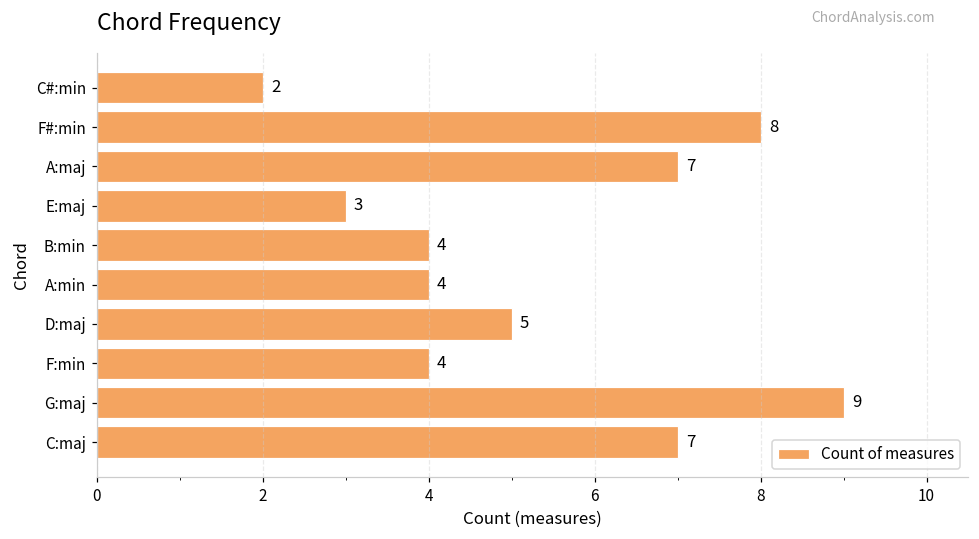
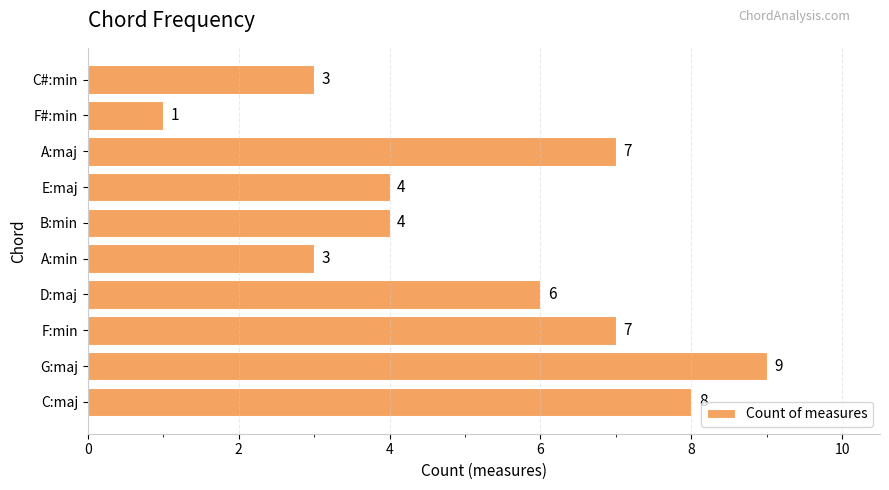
  {
-   "C#:min": 2,
-   "F#:min": 8,
+   "C#:min": 3,
+   "F#:min": 1,
    "A:maj": 7,
-   "E:maj": 3,
+   "E:maj": 4,
    "B:min": 4,
-   "A:min": 4,
-   "D:maj": 5,
-   "F:min": 4,
+   "A:min": 3,
+   "D:maj": 6,
+   "F:min": 7,
    "G:maj": 9,
-   "C:maj": 7
+   "C:maj": 8
  }
